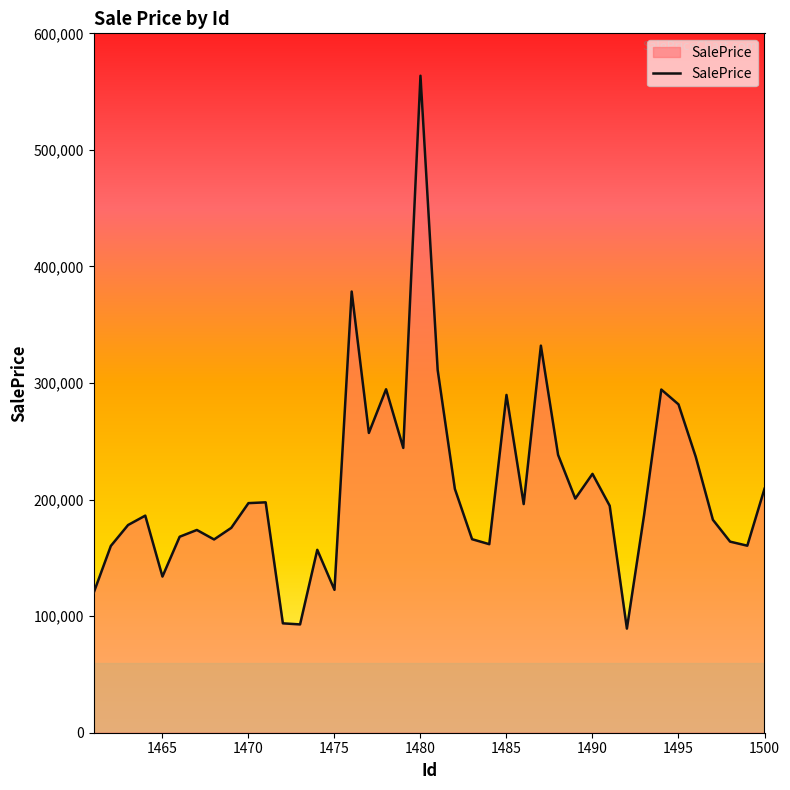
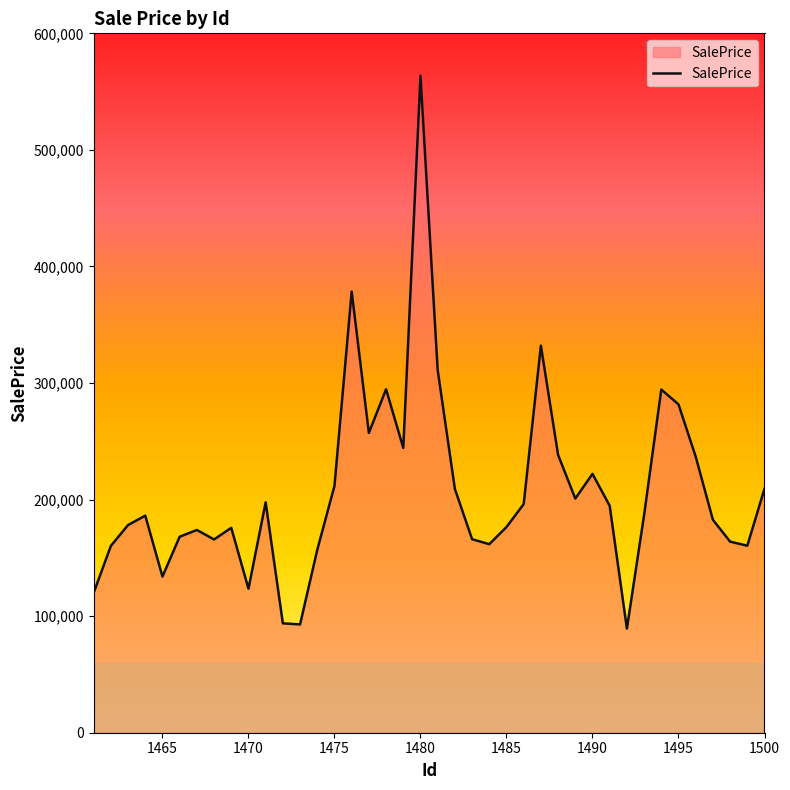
  {
    "1465": "134,000",
-   "1470": "197,000",
-   "1475": "123,000",
+   "1470": "124,000",
+   "1475": "212,000",
    "1480": "564,000",
-   "1485": "290,000",
+   "1485": "176,000",
    "1490": "222,000",
    "1495": "282,000",
    "1500": "209,000"
  }
